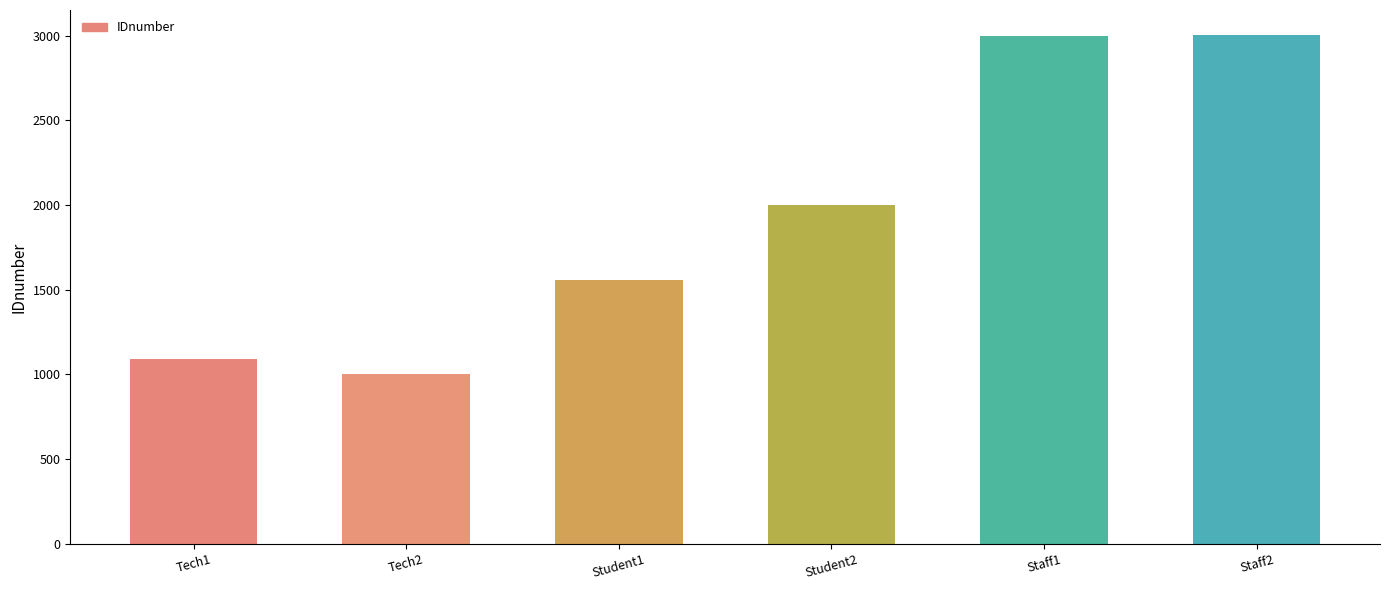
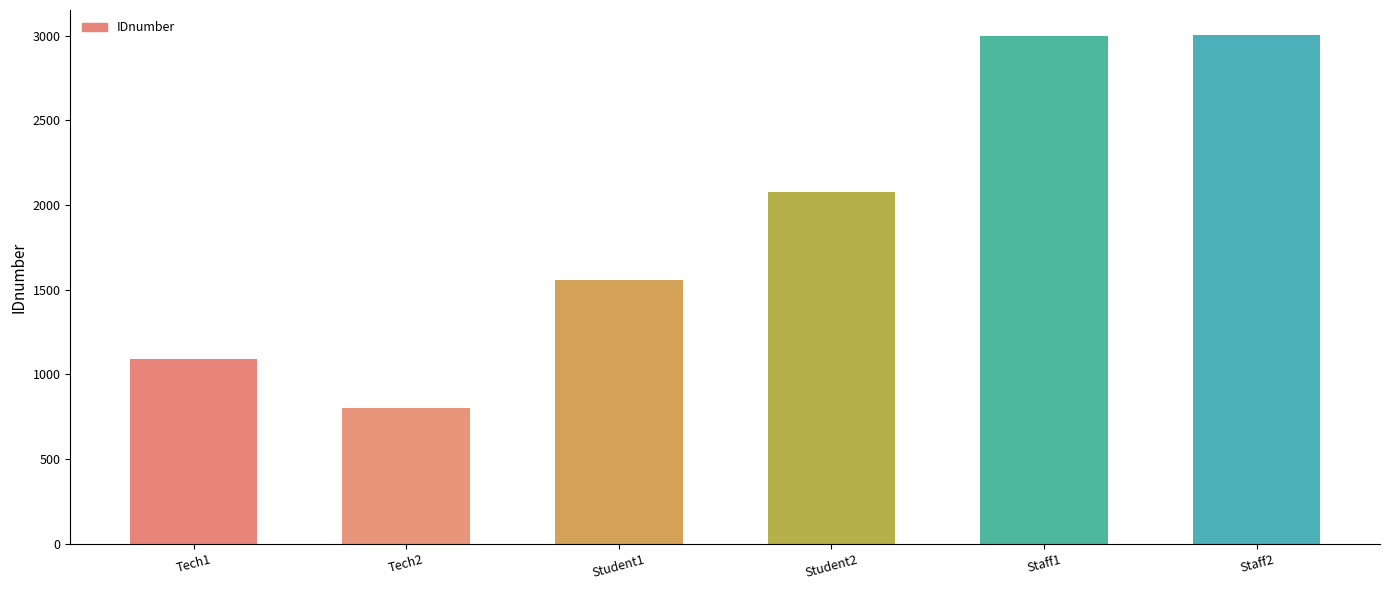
  {
    "Tech1": 1090,
-   "Tech2": 1000,
+   "Tech2": 800,
    "Student1": 1560,
-   "Student2": 2000,
+   "Student2": 2080,
    "Staff1": 3000,
    "Staff2": 3000
  }
